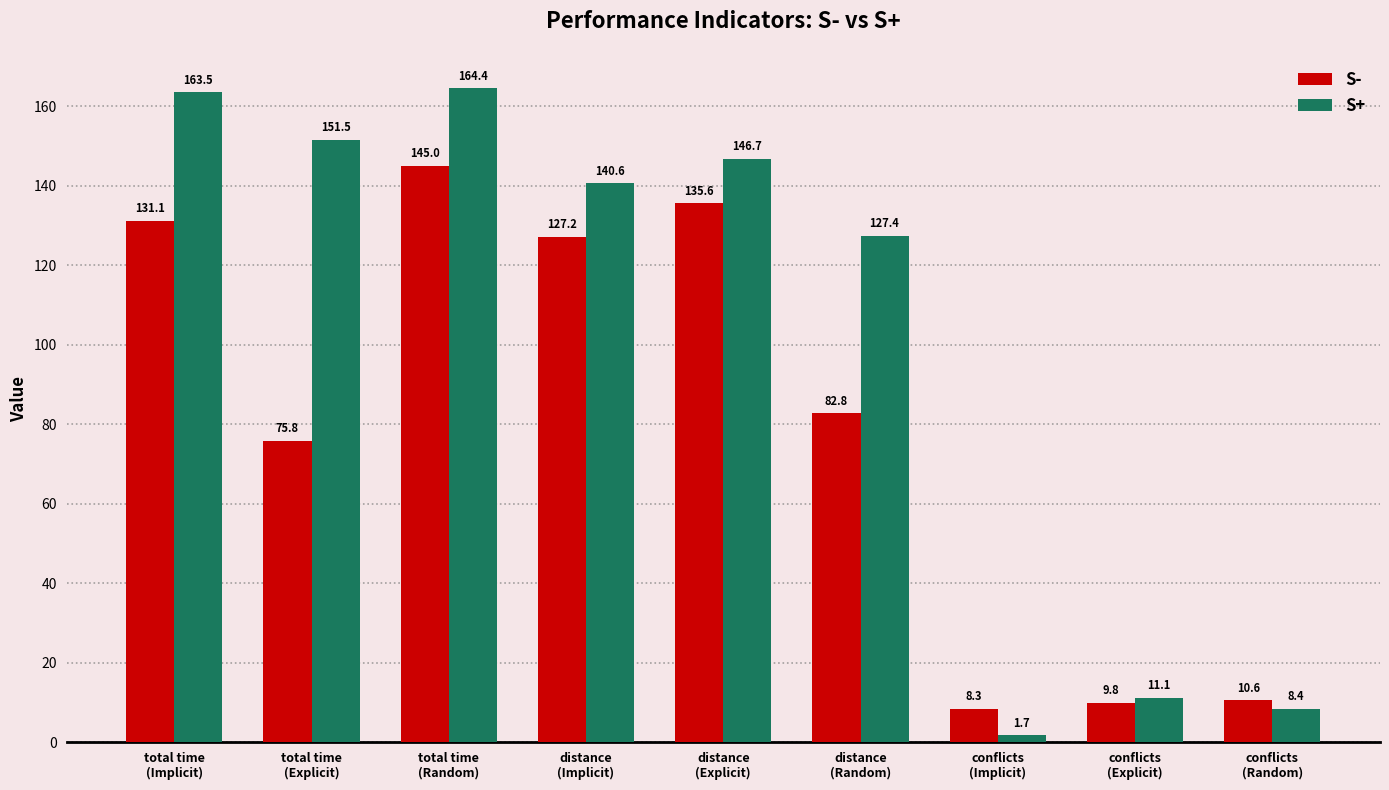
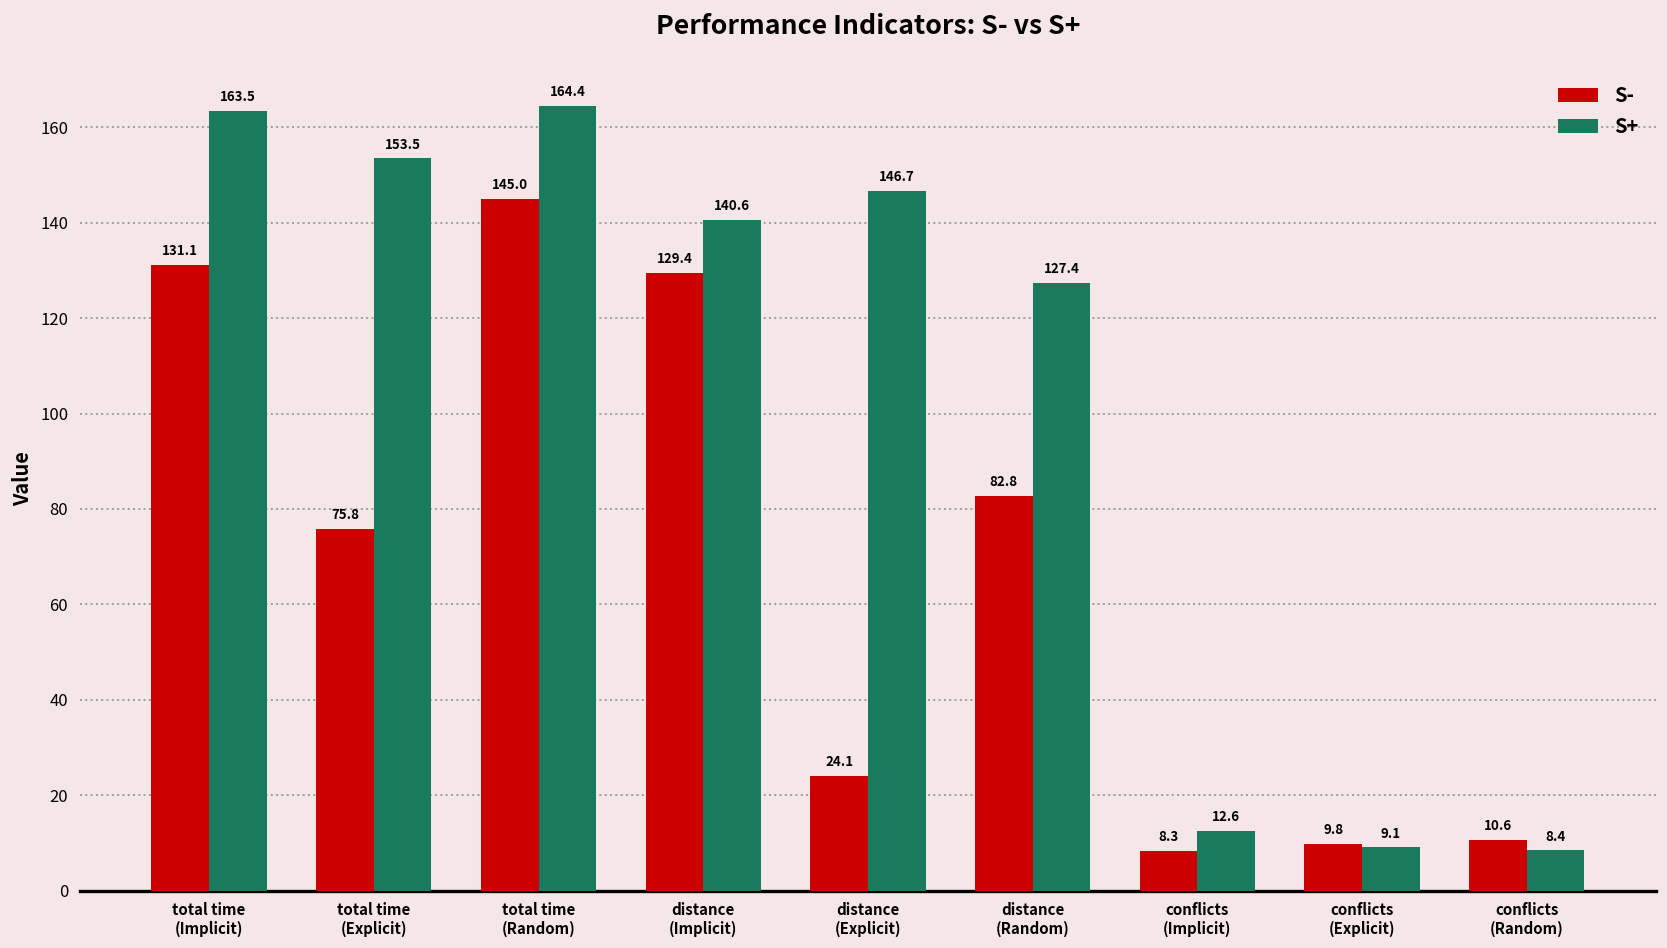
  {
    "S-": {
      "total time (Implicit)": 131.1,
      "total time (Explicit)": 75.8,
      "total time (Random)": 145.0,
-     "distance (Implicit)": 127.2,
-     "distance (Explicit)": 135.6,
+     "distance (Implicit)": 129.4,
+     "distance (Explicit)": 24.1,
      "distance (Random)": 82.8,
      "conflicts (Implicit)": 8.3,
      "conflicts (Explicit)": 9.8,
      "conflicts (Random)": 10.6
    },
    "S+": {
      "total time (Implicit)": 163.5,
-     "total time (Explicit)": 151.5,
+     "total time (Explicit)": 153.5,
      "total time (Random)": 164.4,
      "distance (Implicit)": 140.6,
      "distance (Explicit)": 146.7,
      "distance (Random)": 127.4,
-     "conflicts (Implicit)": 1.7,
-     "conflicts (Explicit)": 11.1,
+     "conflicts (Implicit)": 12.6,
+     "conflicts (Explicit)": 9.1,
      "conflicts (Random)": 8.4
    }
  }
